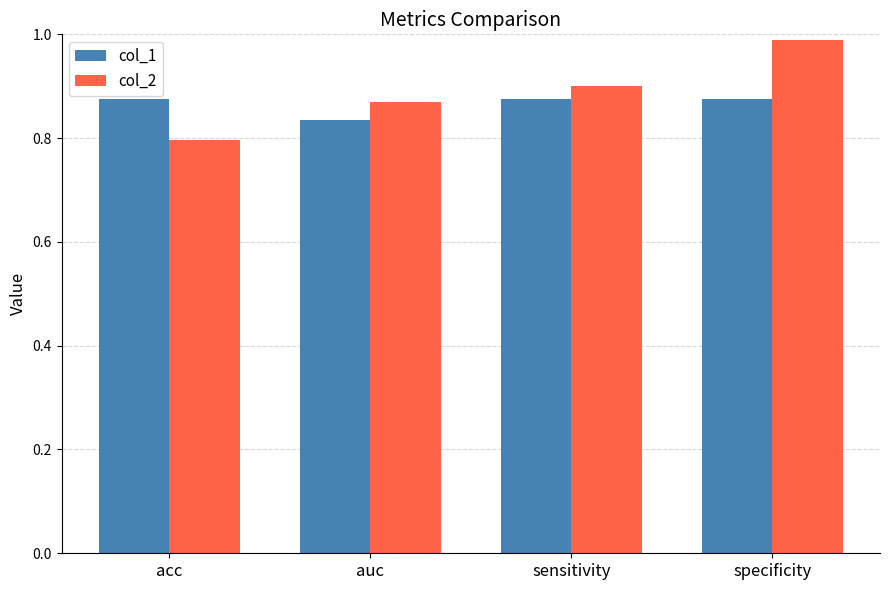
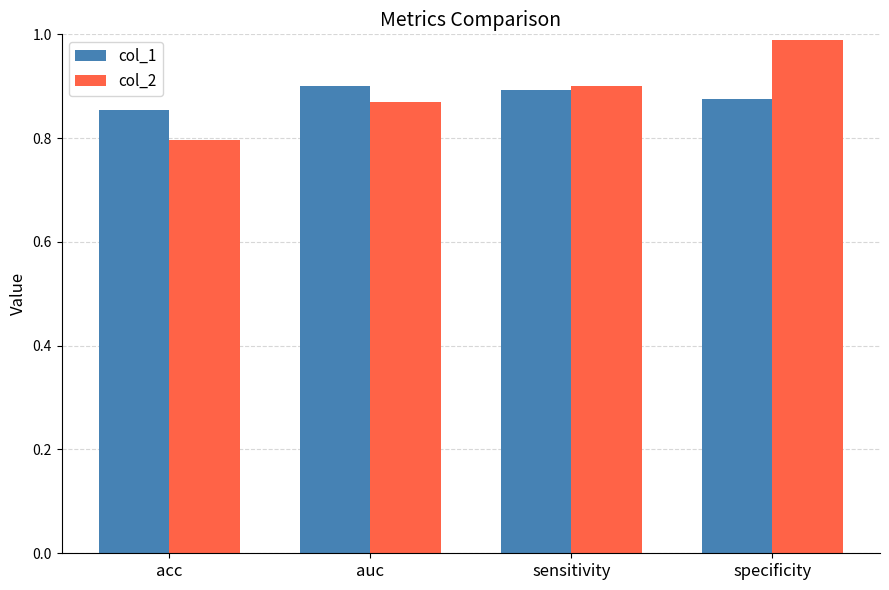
  {
    "col_1": {
-     "acc": 0.88,
-     "auc": 0.84,
-     "sensitivity": 0.88,
+     "acc": 0.86,
+     "auc": 0.90,
+     "sensitivity": 0.89,
      "specificity": 0.88
    },
    "col_2": {
      "acc": 0.80,
      "auc": 0.87,
      "sensitivity": 0.90,
      "specificity": 0.99
    }
  }
